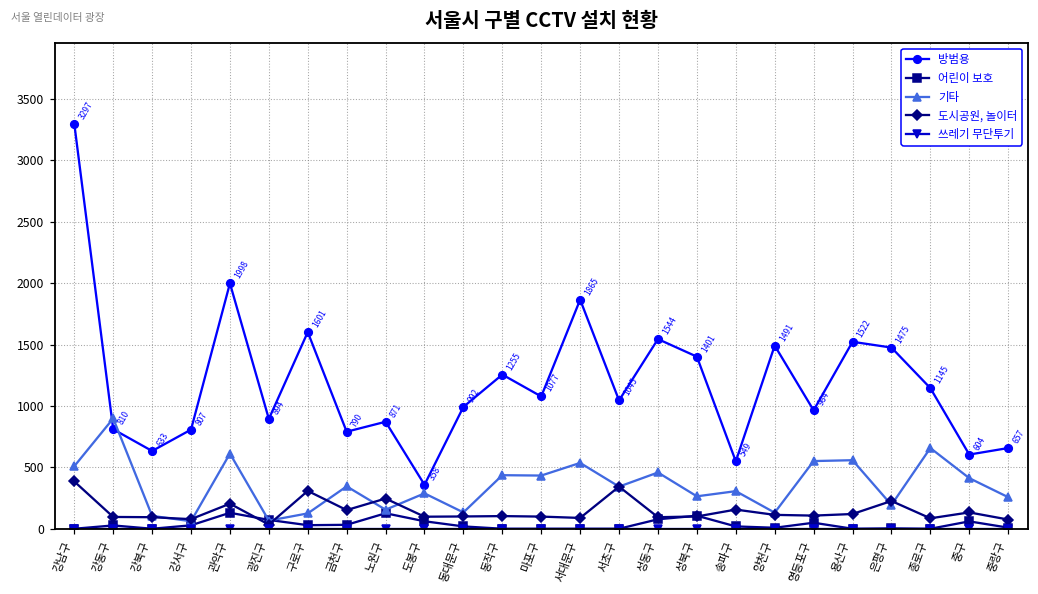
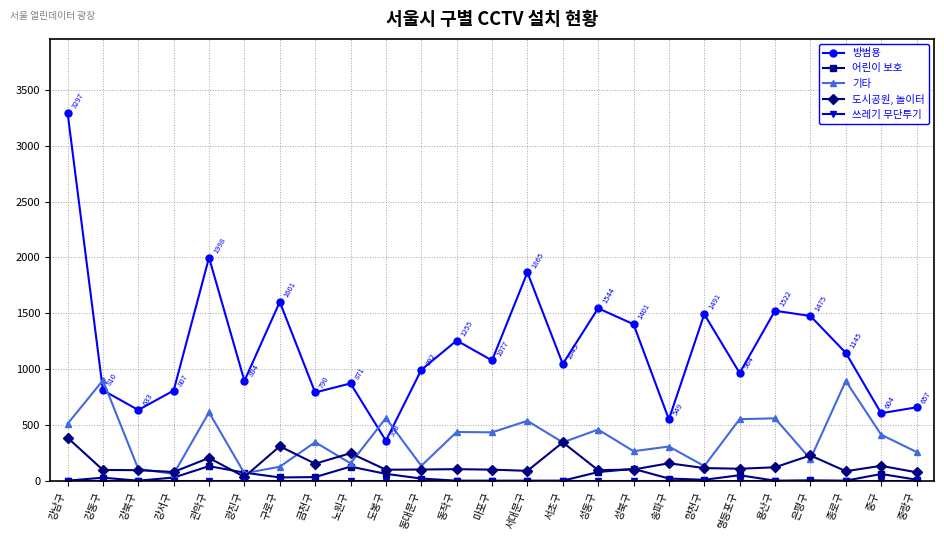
  {
    "기타": {
      "강남구": 510,
      "관악구": 610,
      "구로구": 130,
      "금천구": 350,
      "노원구": 160,
-     "도봉구": 290,
+     "도봉구": 560,
      "동대문구": 130,
      "동작구": 440,
      "마포구": 430,
      "서대문구": 540,
      "성동구": 460,
      "성북구": 260,
      "송파구": 310,
      "영등포구": 550,
      "용산구": 560,
      "은평구": 190,
-     "종로구": 660,
+     "종로구": 890,
      "중구": 410,
      "중랑구": 260
    }
  }
